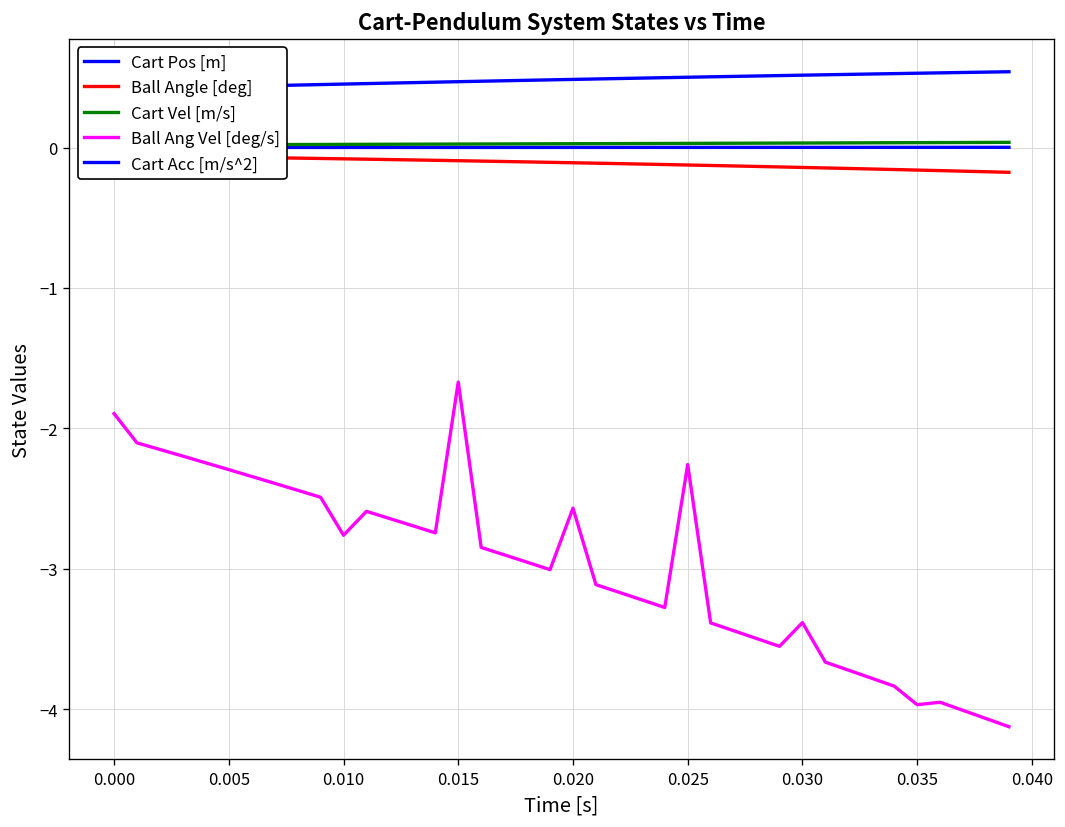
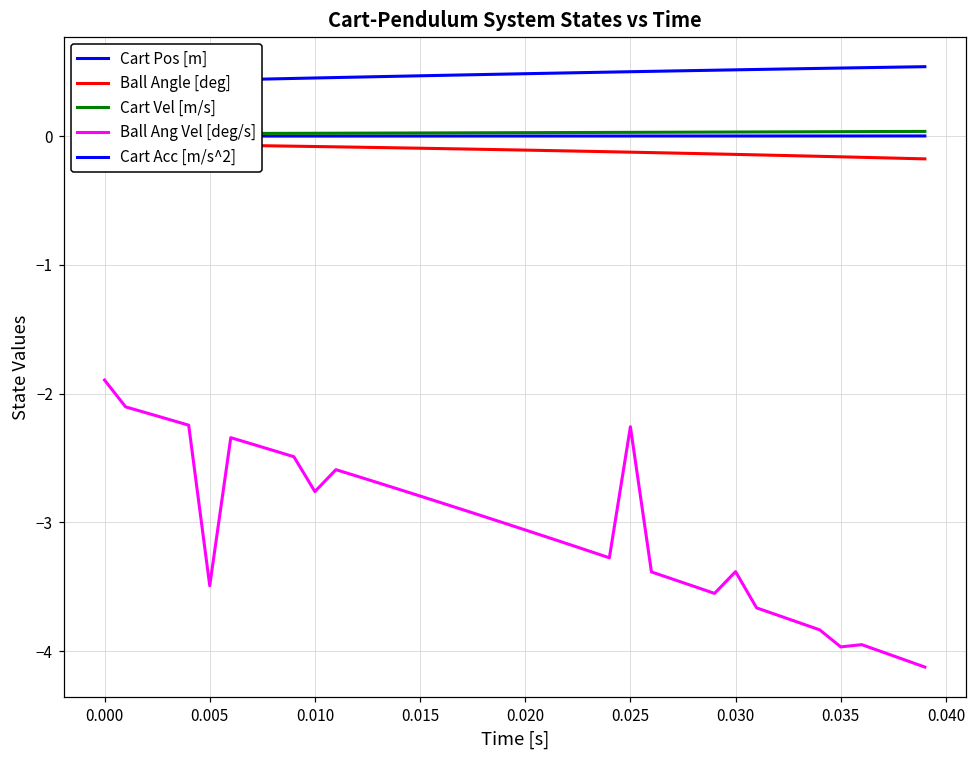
  {
    "Ball Angle [deg]": {
      "0.010": -0.08,
      "0.015": -0.09,
      "0.020": -0.11,
      "0.025": -0.12,
      "0.030": -0.14,
      "0.035": -0.16
    },
    "Cart Vel [m/s]": {
      "0.015": 0.02,
      "0.020": 0.03,
      "0.025": 0.03,
      "0.030": 0.03,
      "0.035": 0.03
    },
    "Ball Ang Vel [deg/s]": {
      "0.000": -1.89,
-     "0.005": -2.29,
+     "0.005": -3.49,
      "0.010": -2.76,
-     "0.015": -1.67,
-     "0.020": -2.57,
+     "0.015": -2.80,
+     "0.020": -3.06,
      "0.025": -2.26,
      "0.030": -3.38,
      "0.035": -3.97
    }
  }
